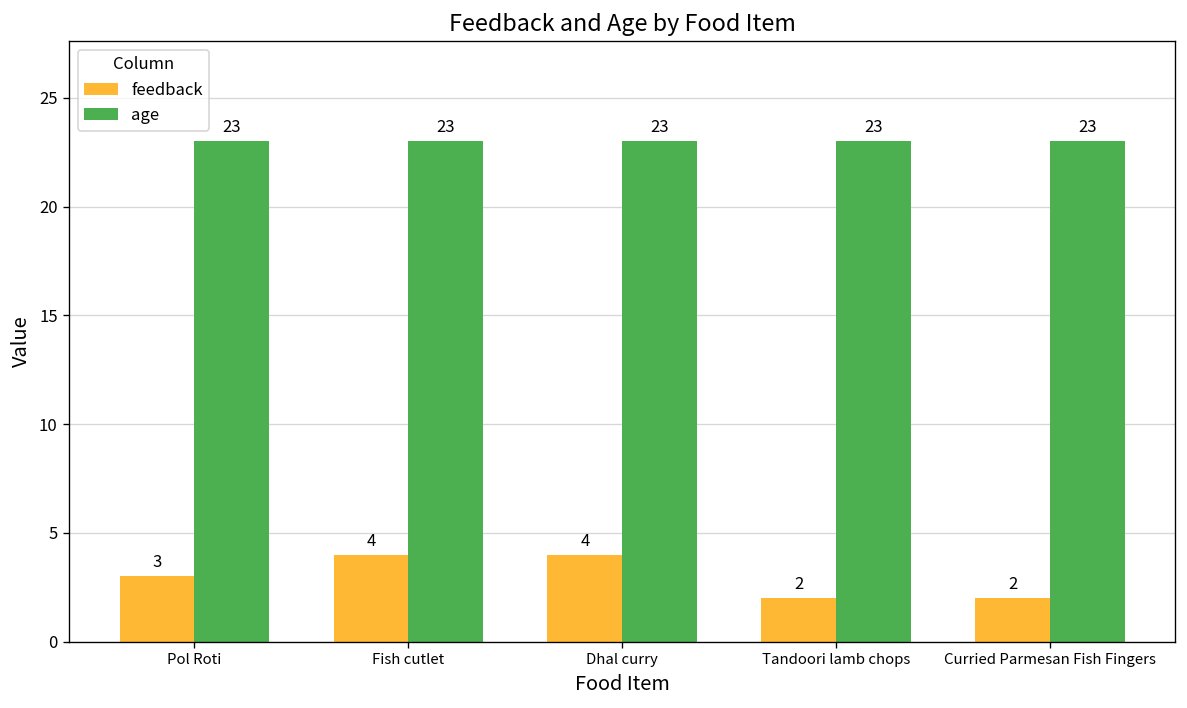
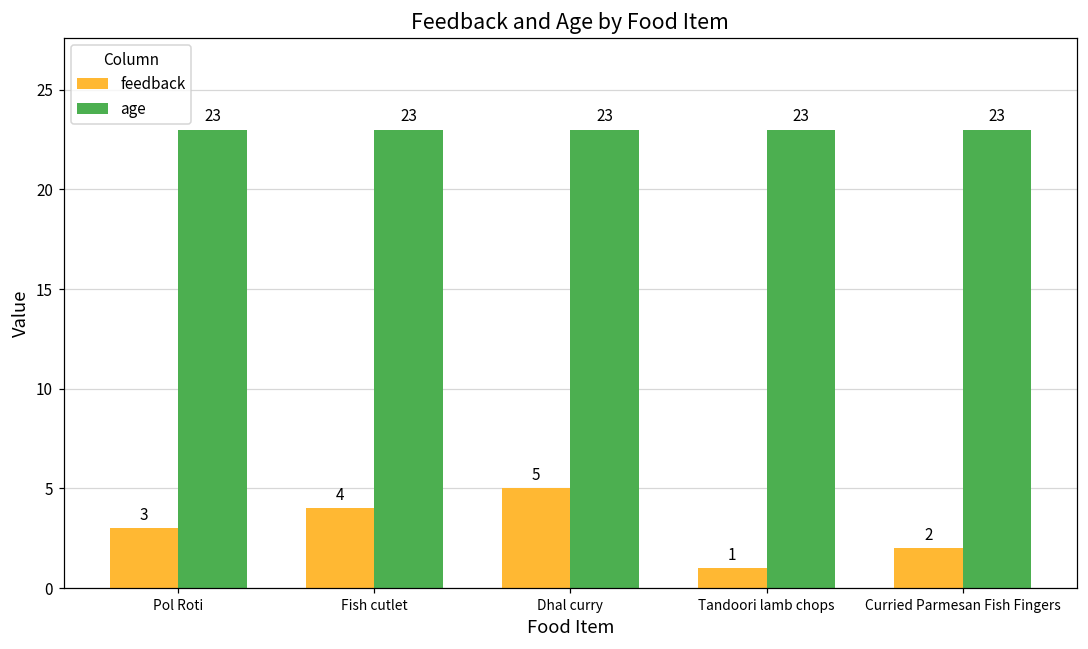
  {
    "feedback": {
      "Pol Roti": 3,
      "Fish cutlet": 4,
-     "Dhal curry": 4,
-     "Tandoori lamb chops": 2,
+     "Dhal curry": 5,
+     "Tandoori lamb chops": 1,
      "Curried Parmesan Fish Fingers": 2
    },
    "age": {
      "Pol Roti": 23,
      "Fish cutlet": 23,
      "Dhal curry": 23,
      "Tandoori lamb chops": 23,
      "Curried Parmesan Fish Fingers": 23
    }
  }
